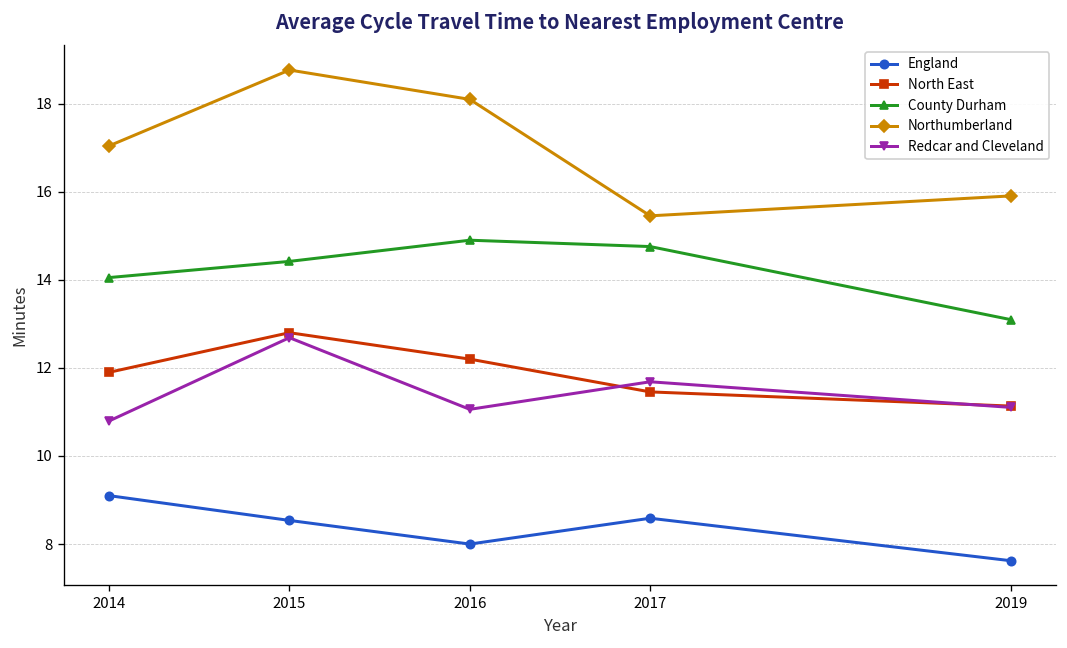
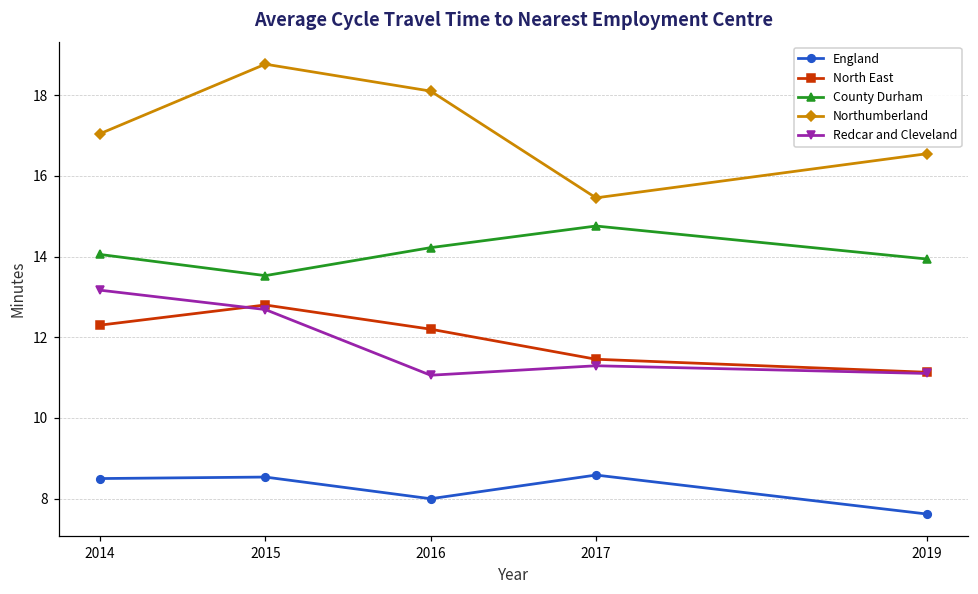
  {
    "England": {
-     "2014": 9.1,
+     "2014": 8.5,
      "2015": 8.5,
      "2016": 8.0,
      "2017": 8.6,
      "2019": 7.6
    },
    "North East": {
-     "2014": 11.9,
+     "2014": 12.3,
      "2015": 12.8,
      "2016": 12.2,
      "2017": 11.5
    },
    "County Durham": {
      "2014": 14.1,
-     "2015": 14.4,
-     "2016": 14.9,
+     "2015": 13.5,
+     "2016": 14.2,
      "2017": 14.8,
-     "2019": 13.1
+     "2019": 13.9
    },
    "Northumberland": {
      "2014": 17.0,
      "2015": 18.8,
      "2016": 18.1,
      "2017": 15.5,
-     "2019": 15.9
+     "2019": 16.5
    },
    "Redcar and Cleveland": {
-     "2014": 10.8,
+     "2014": 13.2,
      "2015": 12.7,
      "2016": 11.1,
-     "2017": 11.7
+     "2017": 11.3
    }
  }
